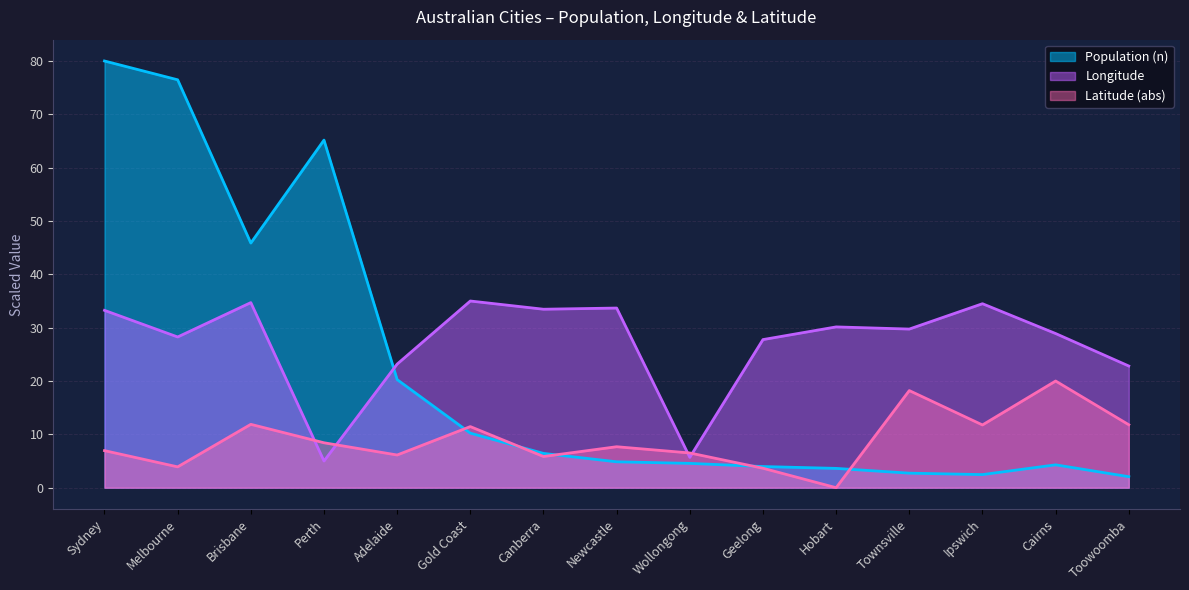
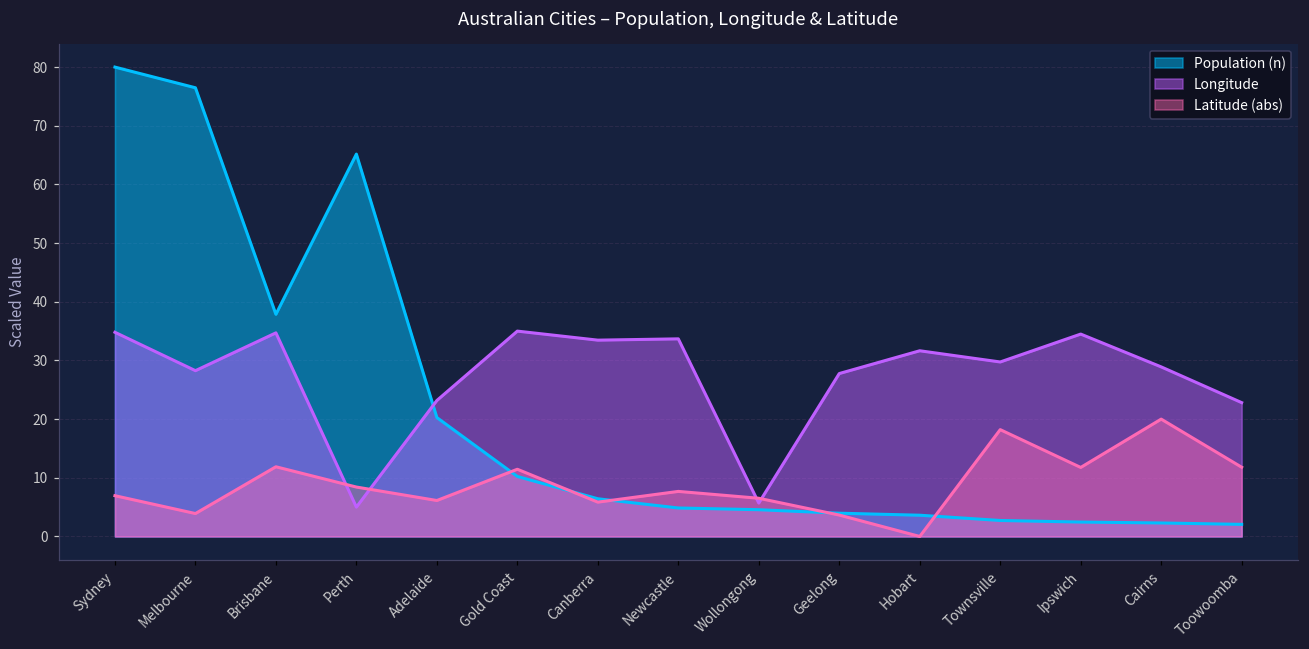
  {
    "Population (n)": {
      "Sydney": 80,
      "Melbourne": 76,
-     "Brisbane": 46,
+     "Brisbane": 38,
      "Perth": 65,
      "Adelaide": 20,
      "Gold Coast": 10,
      "Canberra": 6,
      "Newcastle": 5,
      "Wollongong": 5,
      "Hobart": 4,
      "Townsville": 3,
      "Ipswich": 2,
-     "Cairns": 4,
+     "Cairns": 2,
      "Toowoomba": 2
    },
    "Longitude": {
-     "Sydney": 33,
+     "Sydney": 35,
      "Melbourne": 28,
      "Brisbane": 35,
      "Perth": 5,
      "Adelaide": 23,
      "Gold Coast": 35,
      "Canberra": 33,
      "Newcastle": 34,
      "Wollongong": 6,
      "Geelong": 28,
-     "Hobart": 30,
+     "Hobart": 32,
      "Townsville": 30,
      "Ipswich": 34,
      "Cairns": 29,
      "Toowoomba": 23
    },
    "Latitude (abs)": {
      "Sydney": 7,
      "Melbourne": 4,
      "Brisbane": 12,
      "Perth": 8,
      "Adelaide": 6,
      "Gold Coast": 11,
      "Canberra": 6,
      "Newcastle": 8,
      "Wollongong": 7,
      "Hobart": 0,
      "Townsville": 18,
      "Ipswich": 12,
      "Cairns": 20,
      "Toowoomba": 12
    }
  }
